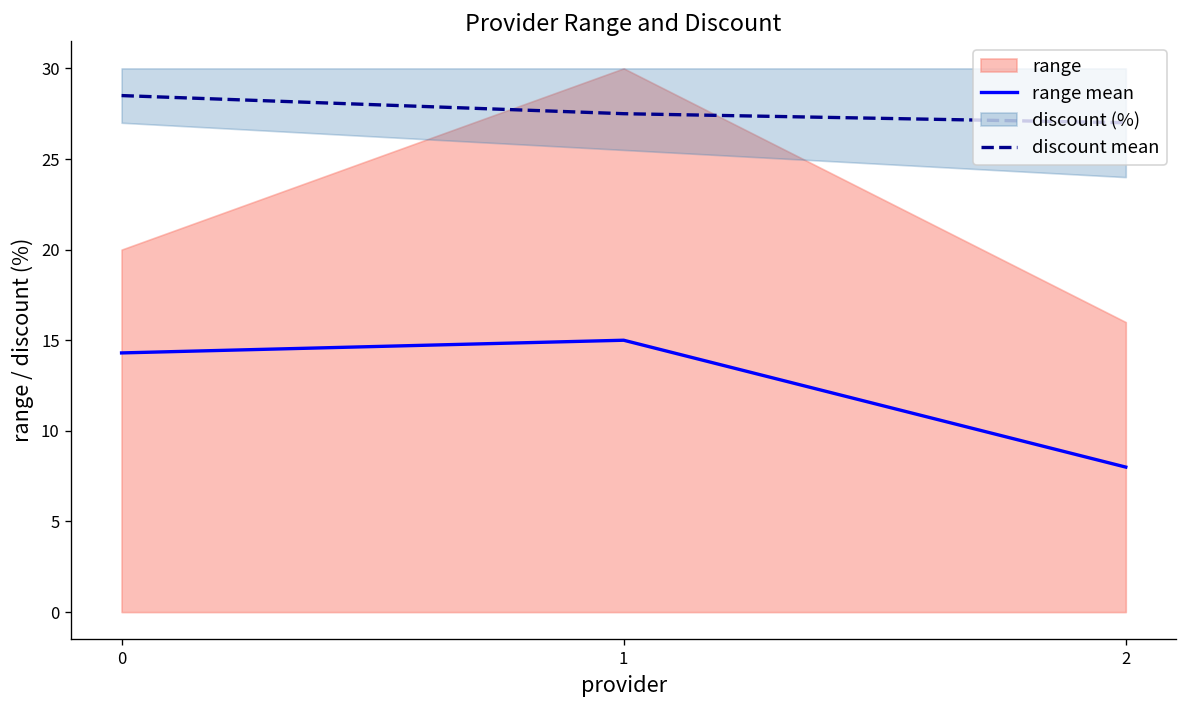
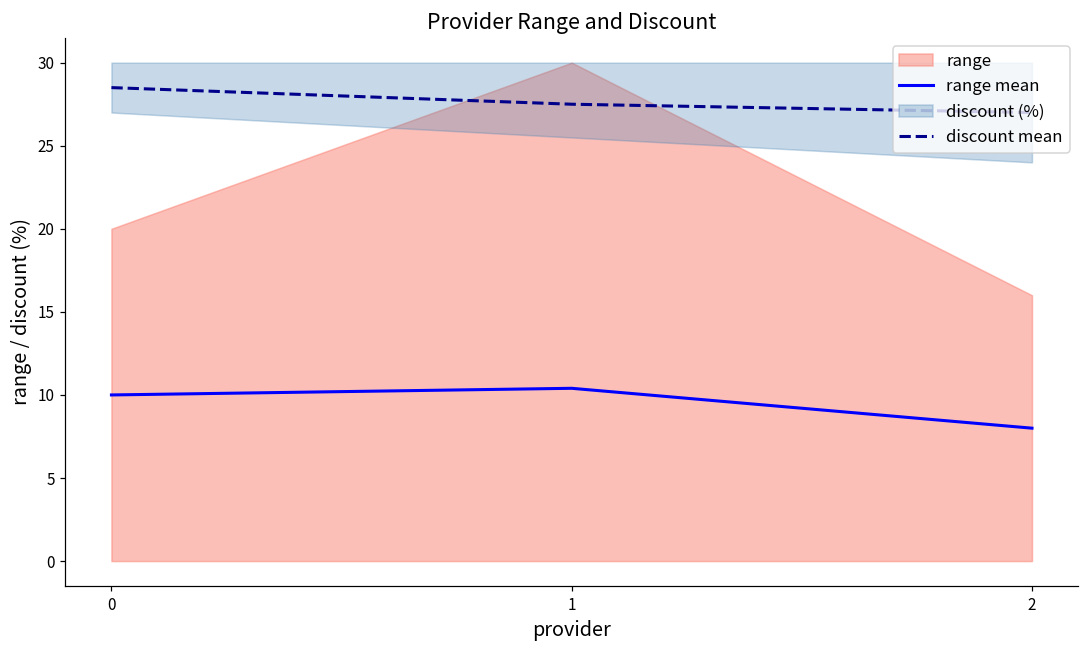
  {
    "range mean": {
-     "0": 14.3,
-     "1": 15.0,
+     "0": 10.0,
+     "1": 10.4,
      "2": 8.0
    },
    "range": {
      "0": 20.0,
      "2": 16.0
    },
    "discount mean": {
      "0": 28.5,
      "1": 27.5
    }
  }
